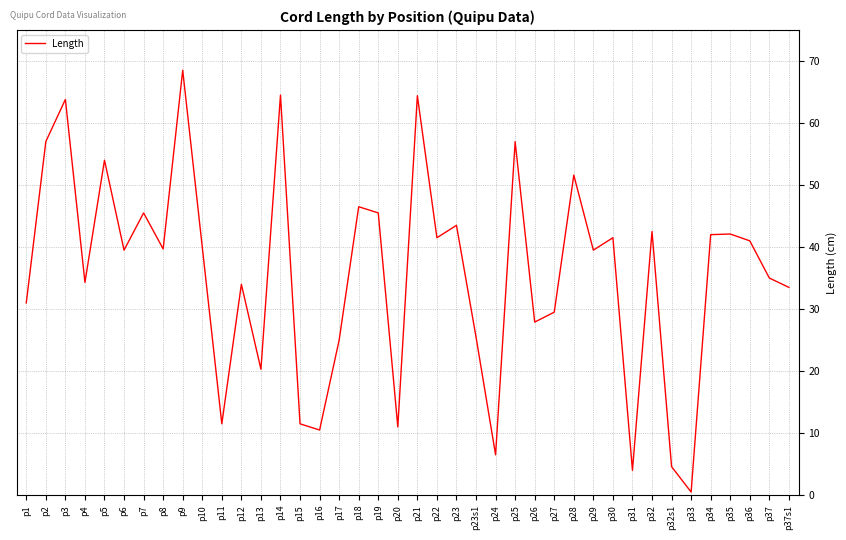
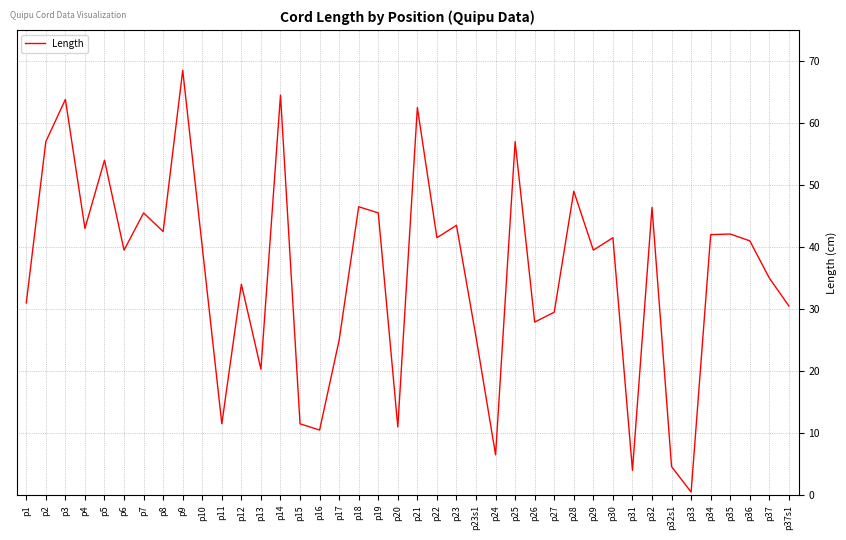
  {
    "p1": 31,
    "p2": 57,
    "p3": 64,
-   "p4": 34,
+   "p4": 43,
    "p5": 54,
    "p6": 40,
    "p7": 46,
-   "p8": 40,
+   "p8": 43,
    "p9": 69,
    "p10": 40,
    "p11": 12,
    "p12": 34,
    "p13": 20,
    "p14": 65,
    "p15": 12,
    "p16": 11,
    "p17": 25,
    "p18": 47,
    "p19": 46,
    "p20": 11,
-   "p21": 64,
+   "p21": 63,
    "p22": 42,
    "p23": 44,
    "p23s1": 26,
    "p24": 7,
    "p25": 57,
    "p26": 28,
    "p27": 30,
-   "p28": 52,
+   "p28": 49,
    "p29": 40,
    "p30": 42,
    "p31": 4,
-   "p32": 43,
+   "p32": 46,
    "p32s1": 5,
    "p33": 1,
    "p34": 42,
    "p35": 42,
    "p36": 41,
    "p37": 35,
-   "p37s1": 34
+   "p37s1": 31
  }
